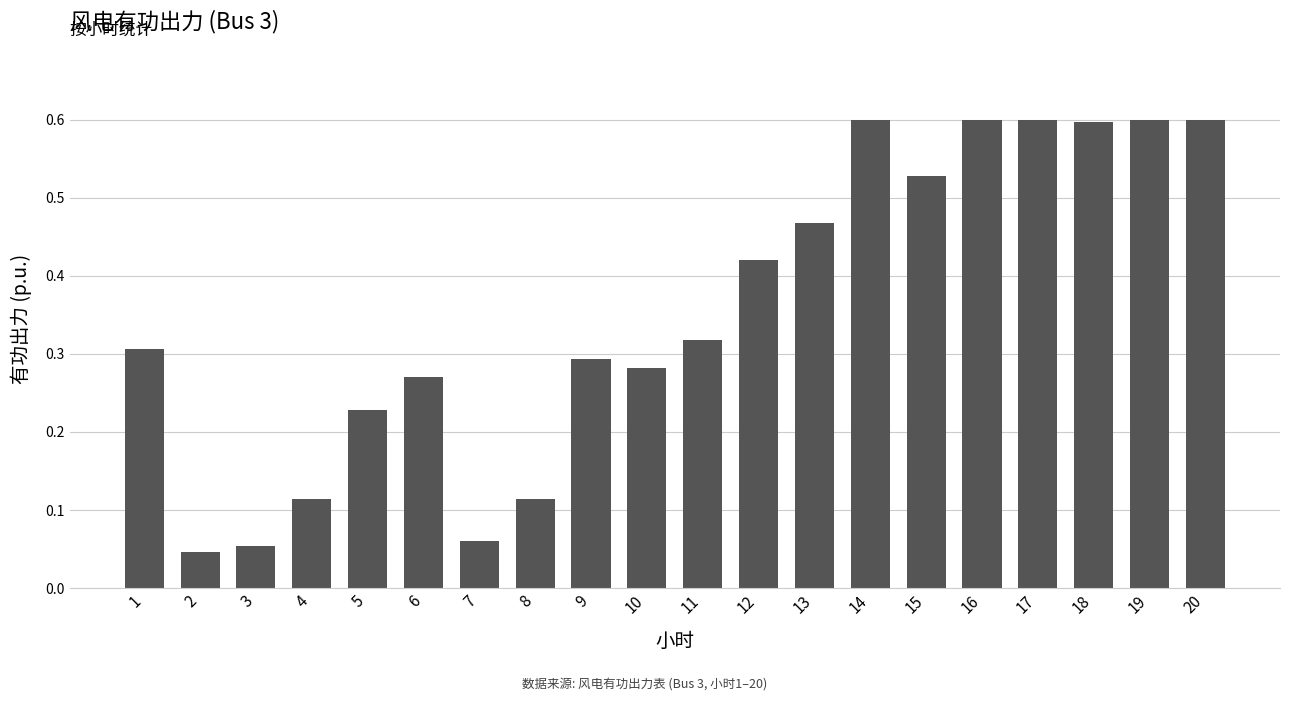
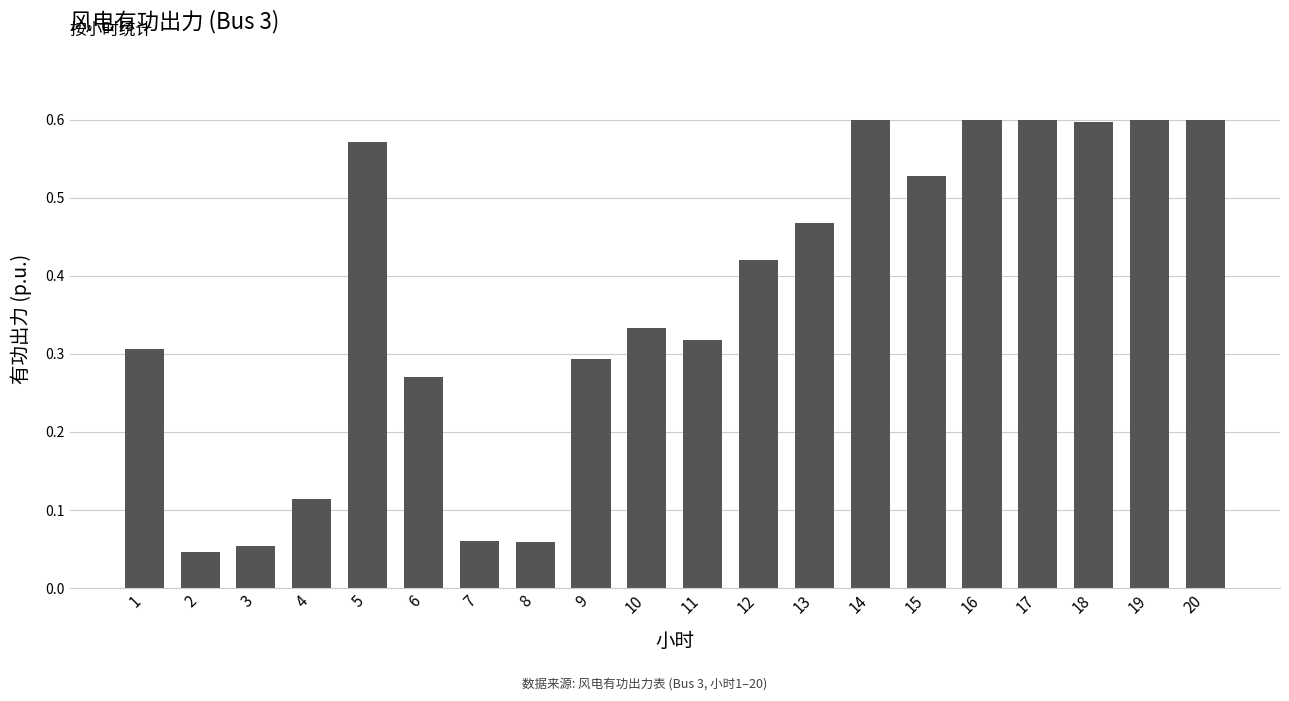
  {
    "1": 0.31,
    "2": 0.05,
    "3": 0.05,
    "4": 0.11,
-   "5": 0.23,
+   "5": 0.57,
    "6": 0.27,
    "7": 0.06,
-   "8": 0.11,
+   "8": 0.06,
    "9": 0.29,
-   "10": 0.28,
+   "10": 0.33,
    "11": 0.32,
    "12": 0.42,
    "13": 0.47,
    "14": 0.60,
    "15": 0.53,
    "16": 0.60,
    "17": 0.60,
    "18": 0.60,
    "19": 0.60,
    "20": 0.60
  }
